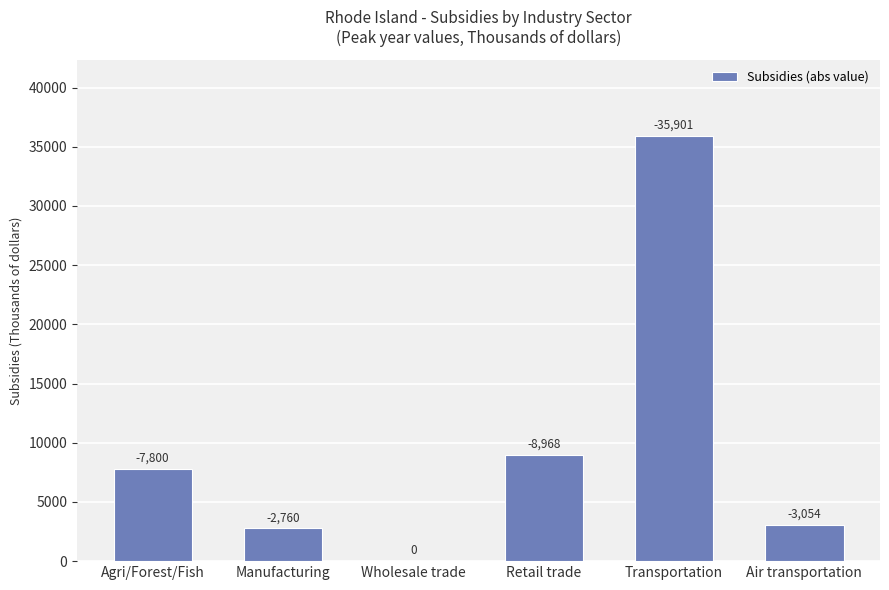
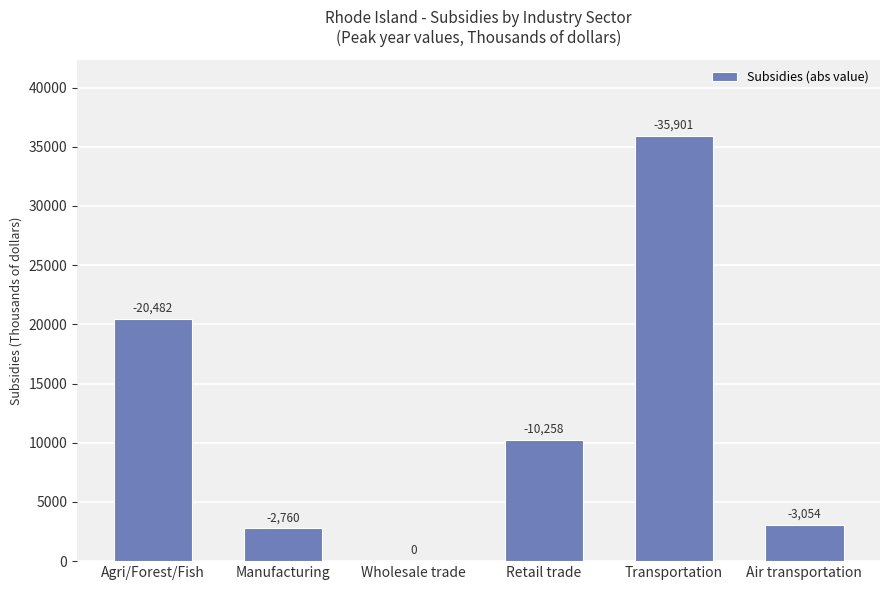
  {
-   "Agri/Forest/Fish": "-7,800",
+   "Agri/Forest/Fish": "-20,482",
    "Wholesale trade": "0",
-   "Retail trade": "-8,968"
+   "Retail trade": "-10,258"
  }
